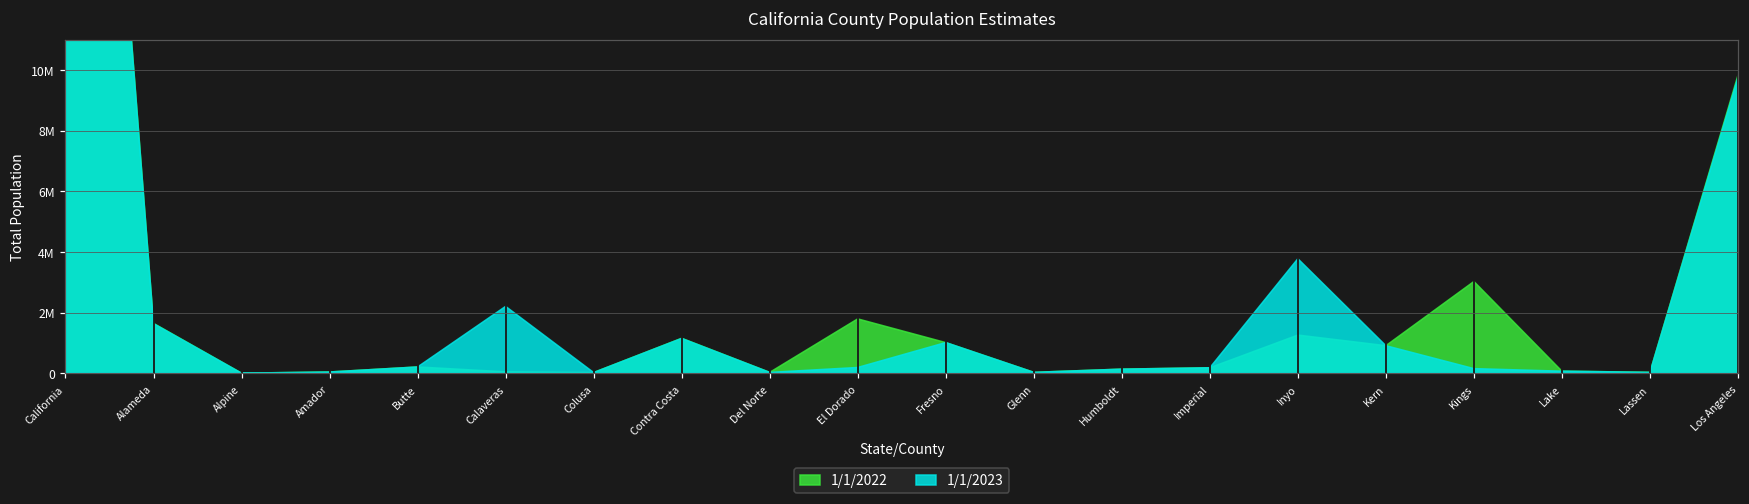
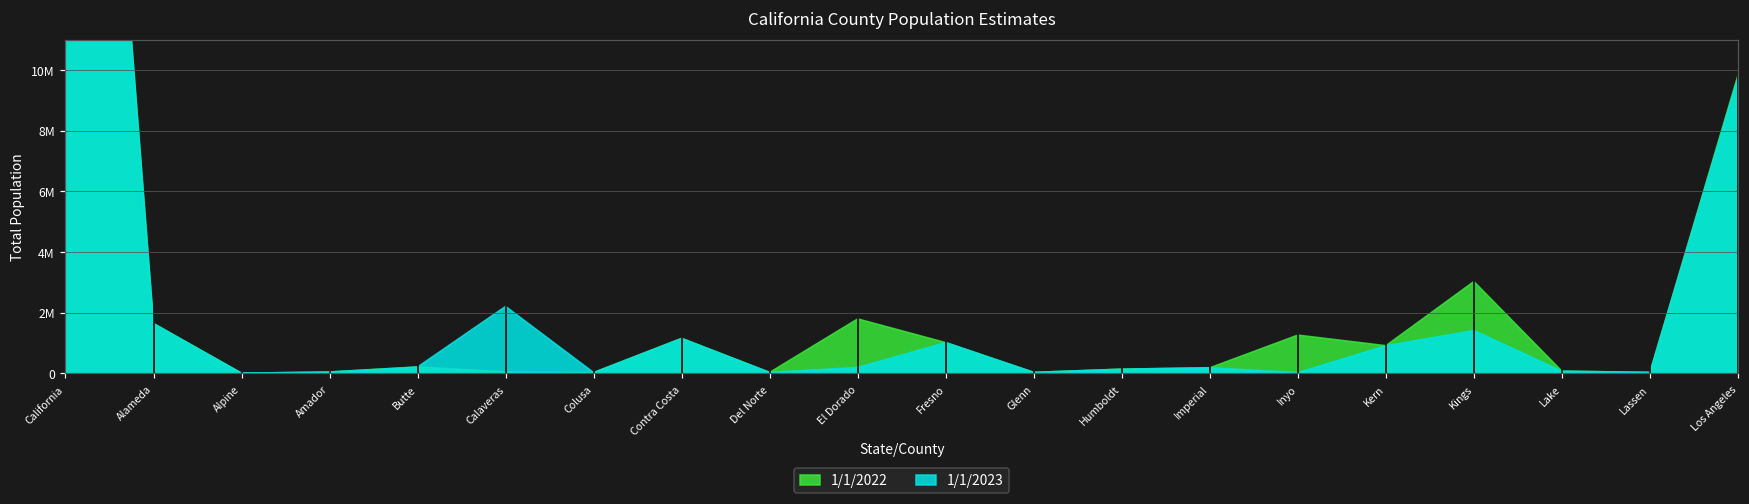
  {
    "1/1/2022": {
      "El Dorado": 1800000,
      "Inyo": 1300000,
      "Kings": 3000000
    },
    "1/1/2023": {
      "Calaveras": 2200000,
      "El Dorado": 200000,
-     "Inyo": 3800000,
-     "Kings": 200000
+     "Inyo": 0,
+     "Kings": 1400000
    }
  }
